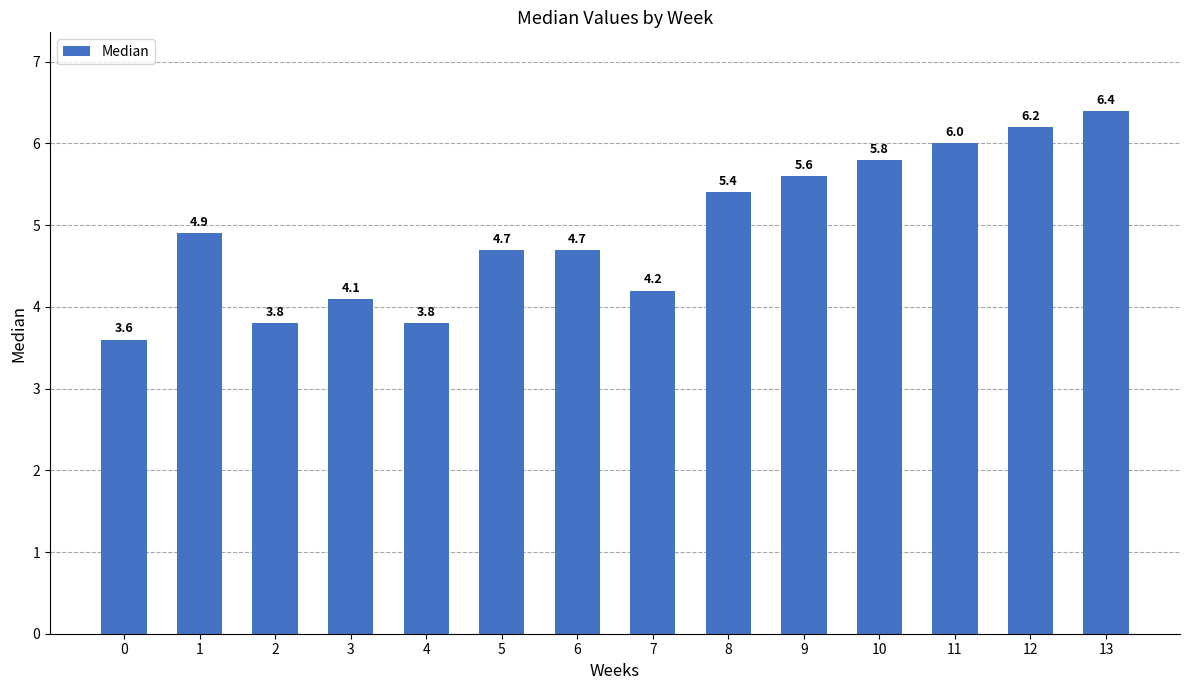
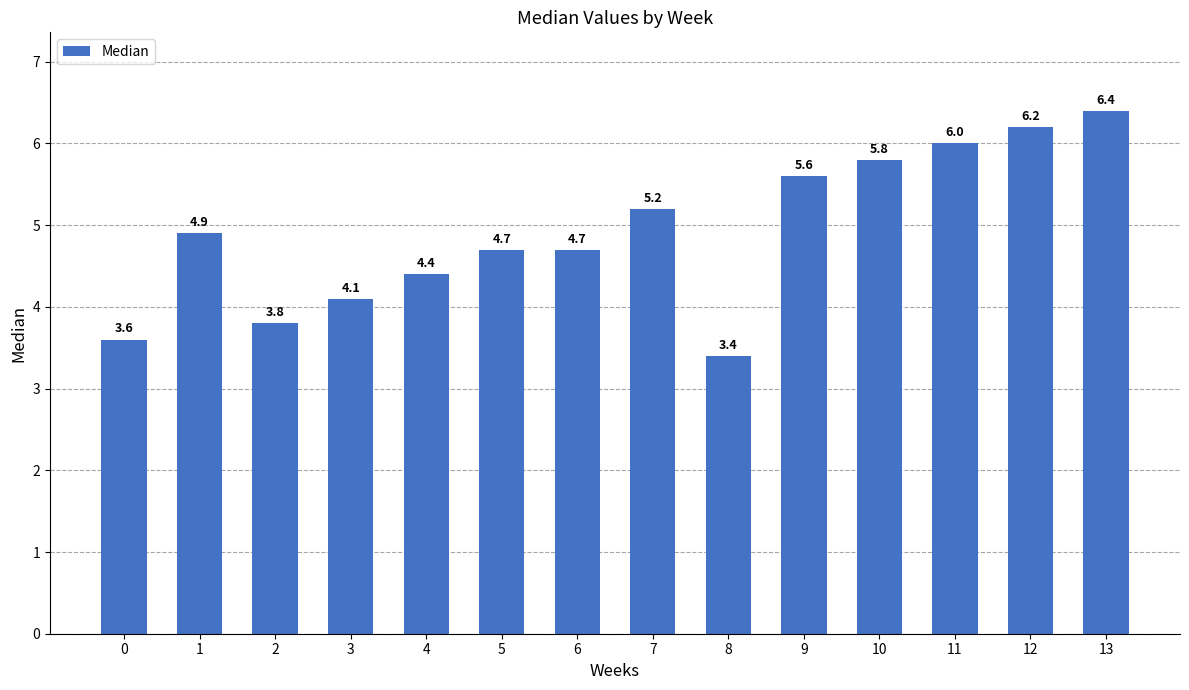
  {
    "0": 3.6,
    "1": 4.9,
    "2": 3.8,
    "3": 4.1,
-   "4": 3.8,
+   "4": 4.4,
    "5": 4.7,
    "6": 4.7,
-   "7": 4.2,
-   "8": 5.4,
+   "7": 5.2,
+   "8": 3.4,
    "9": 5.6,
    "10": 5.8,
    "11": 6.0,
    "12": 6.2,
    "13": 6.4
  }
